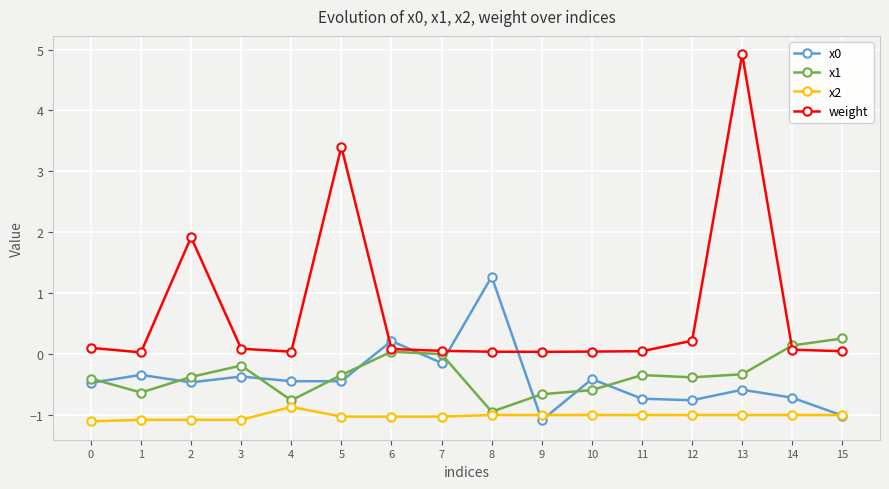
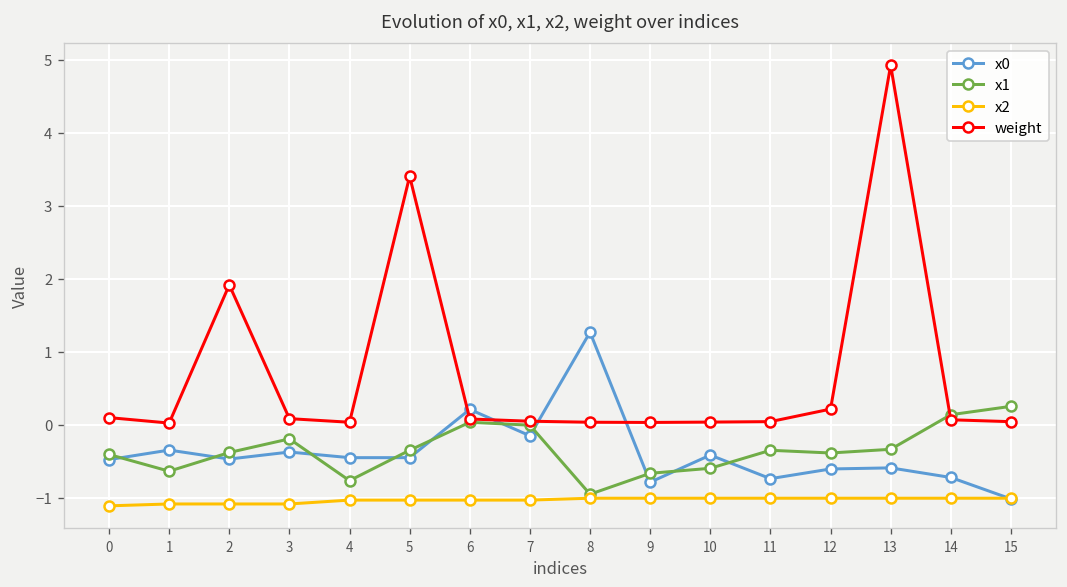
  {
    "x0": {
      "0": -0.5,
      "1": -0.3,
      "2": -0.5,
      "3": -0.4,
      "4": -0.5,
      "5": -0.5,
      "6": 0.2,
      "7": -0.2,
      "8": 1.3,
-     "9": -1.1,
+     "9": -0.8,
      "10": -0.4,
      "11": -0.7,
-     "12": -0.8,
+     "12": -0.6,
      "13": -0.6,
      "14": -0.7
    },
    "x1": {
      "0": -0.4,
      "1": -0.6,
      "2": -0.4,
      "3": -0.2,
      "4": -0.8,
      "5": -0.4,
      "6": 0.0,
      "7": 0.0,
      "8": -1.0,
      "9": -0.7,
      "10": -0.6,
      "11": -0.4,
      "12": -0.4,
      "13": -0.3,
      "14": 0.1,
      "15": 0.3
    },
    "x2": {
      "0": -1.1,
      "1": -1.1,
      "2": -1.1,
      "3": -1.1,
-     "4": -0.9,
+     "4": -1.0,
      "5": -1.0,
      "6": -1.0,
      "7": -1.0,
      "8": -1.0,
      "9": -1.0,
      "10": -1.0,
      "11": -1.0,
      "12": -1.0,
      "13": -1.0,
      "14": -1.0
    },
    "weight": {
      "0": 0.1,
      "1": 0.0,
      "2": 1.9,
      "3": 0.1,
      "4": 0.0,
      "5": 3.4,
      "6": 0.1,
      "7": 0.0,
      "8": 0.0,
      "9": 0.0,
      "10": 0.0,
      "11": 0.0,
      "12": 0.2,
      "13": 4.9,
      "14": 0.1,
      "15": 0.0
    }
  }
